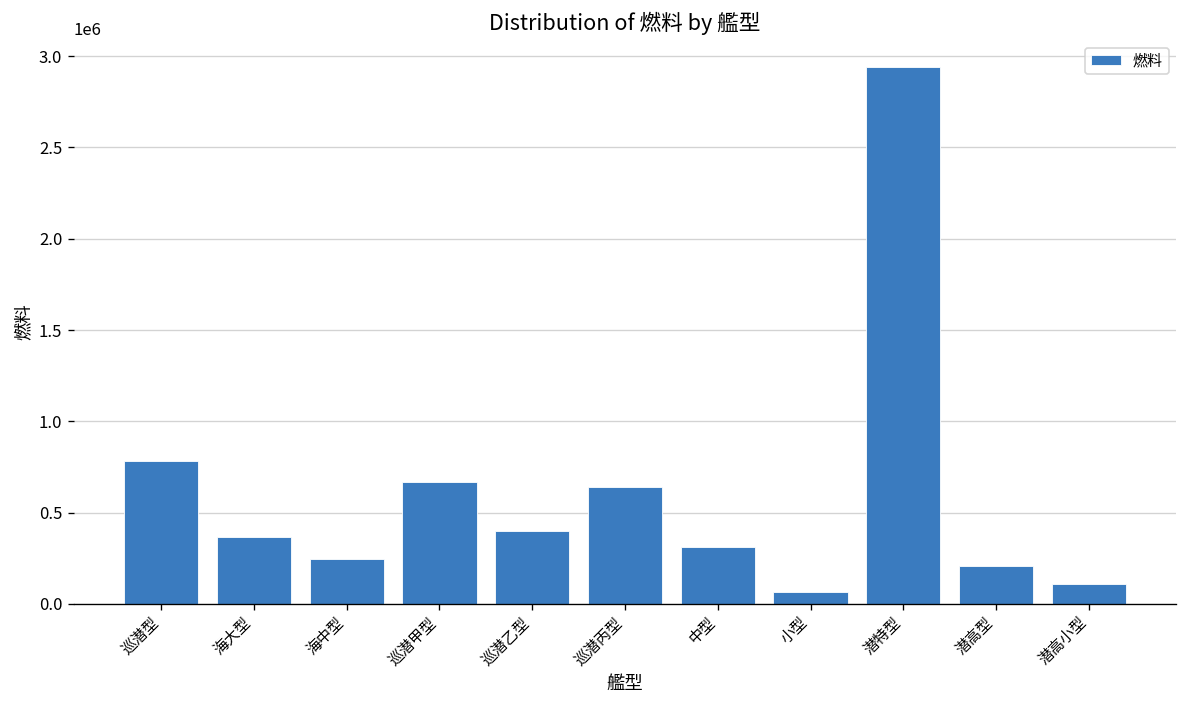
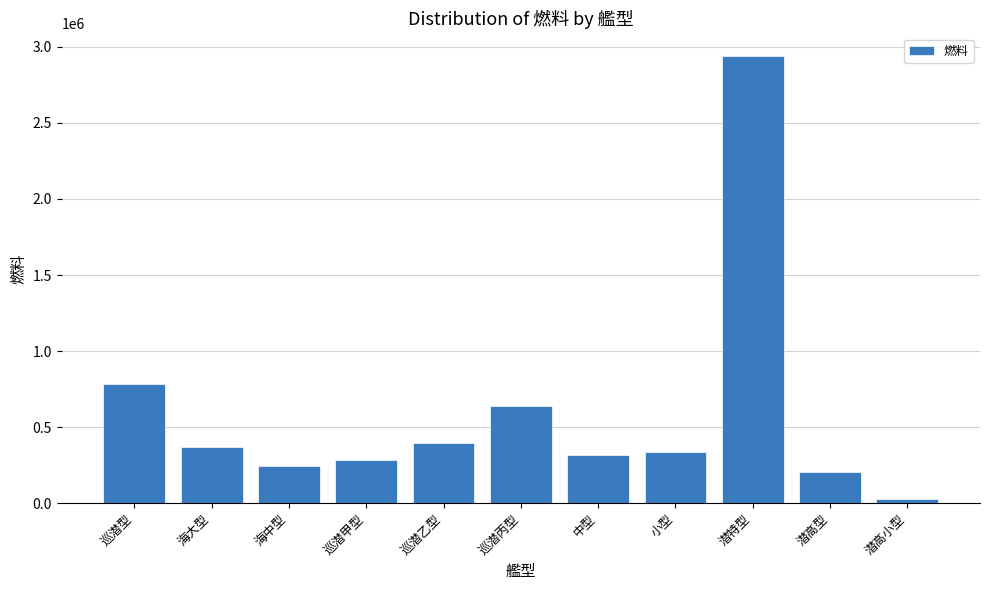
  {
    "巡潜型": 780000,
    "海大型": 370000,
    "海中型": 250000,
-   "巡潜甲型": 670000,
+   "巡潜甲型": 290000,
    "巡潜乙型": 400000,
    "巡潜丙型": 640000,
    "中型": 310000,
-   "小型": 60000,
+   "小型": 340000,
    "潜特型": 2940000,
    "潜高型": 210000,
-   "潜高小型": 110000
+   "潜高小型": 30000
  }
